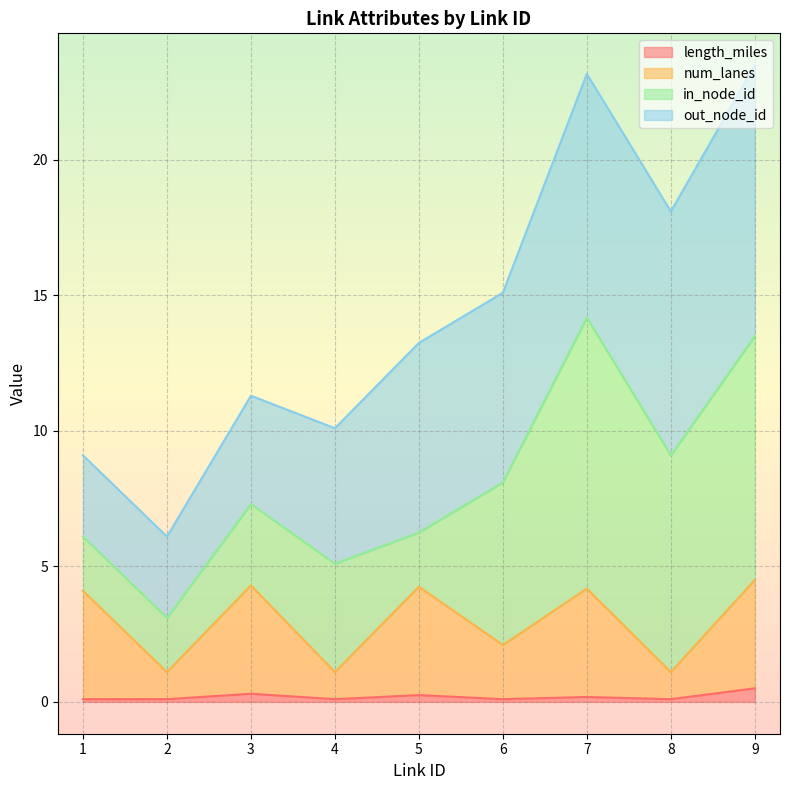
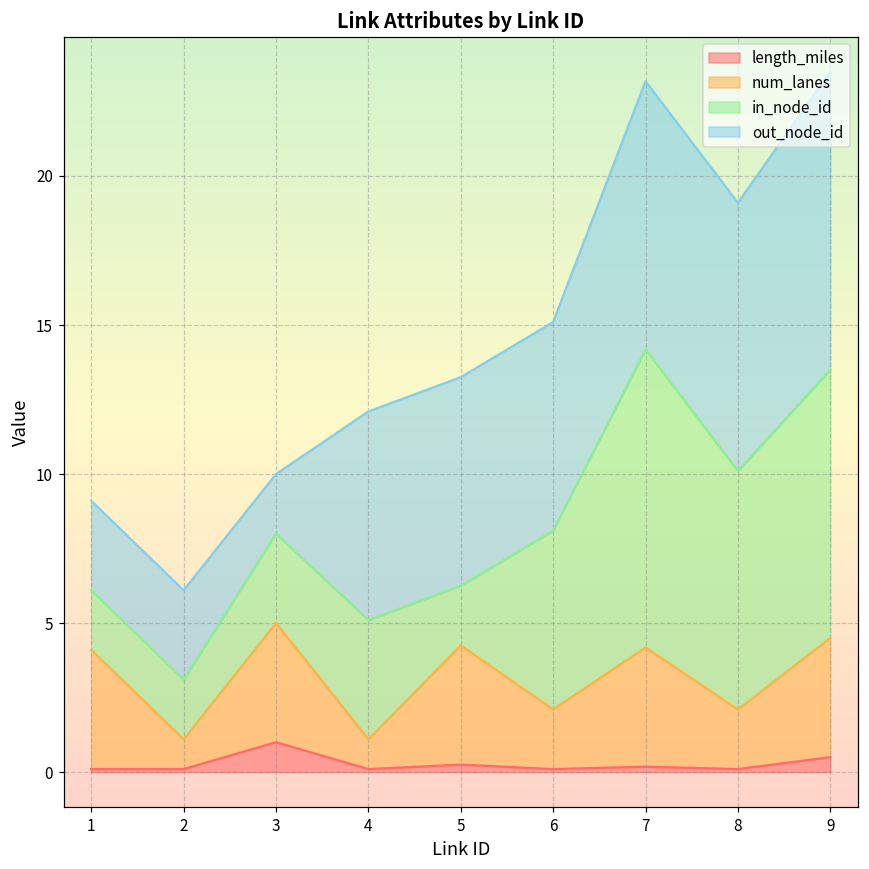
  {
    "length_miles": {
      "1": 0.1,
      "2": 0.1,
-     "3": 0.3,
+     "3": 1.0,
      "4": 0.1,
      "5": 0.3,
      "6": 0.1,
      "7": 0.2,
      "8": 0.1,
      "9": 0.5
    },
    "num_lanes": {
      "1": 4,
      "2": 1,
      "3": 4,
      "4": 1,
      "5": 4,
      "6": 2,
      "7": 4,
-     "8": 1,
+     "8": 2,
      "9": 4
    },
    "in_node_id": {
      "1": 2.0,
      "2": 2.0,
      "3": 3.0,
      "4": 4.0,
      "5": 2.0,
      "6": 6.0,
      "7": 10.0,
      "8": 8.0,
      "9": 9.0
    },
    "out_node_id": {
      "1": 3,
      "2": 3,
-     "3": 4,
-     "4": 5,
+     "3": 2,
+     "4": 7,
      "5": 7,
      "6": 7,
      "7": 9,
      "8": 9
    }
  }
